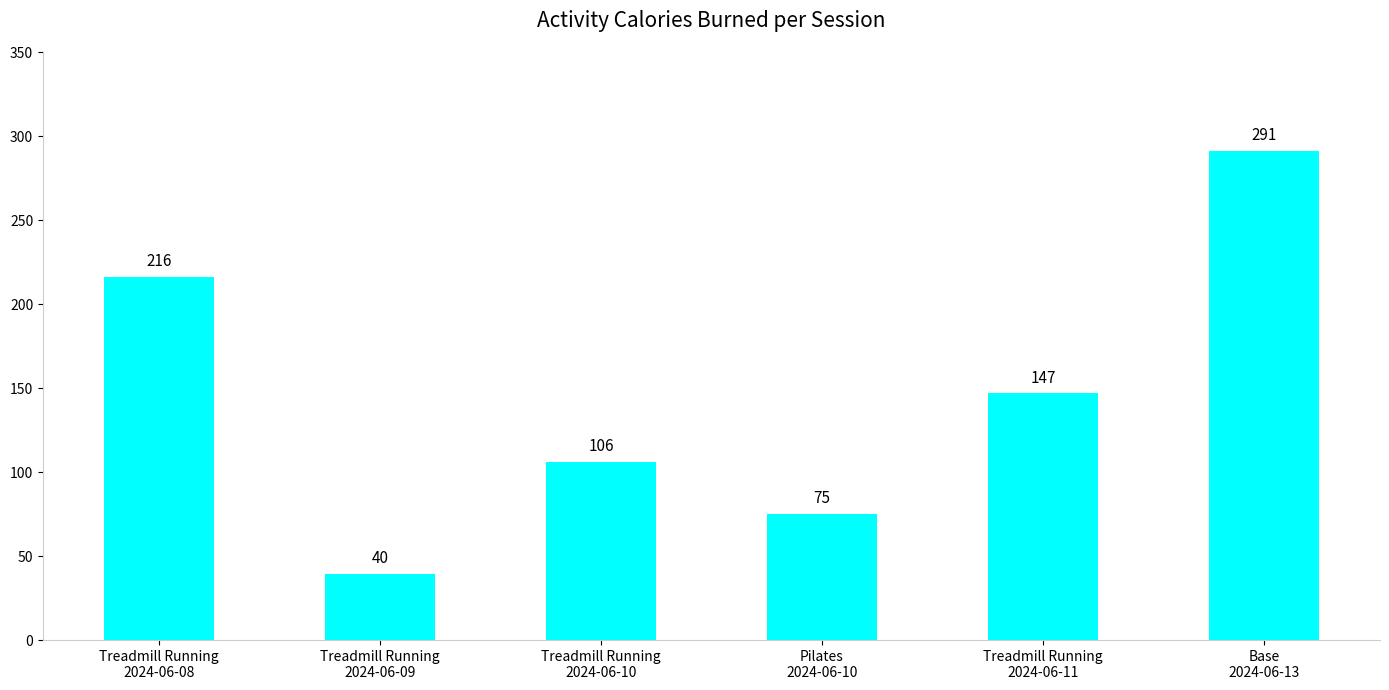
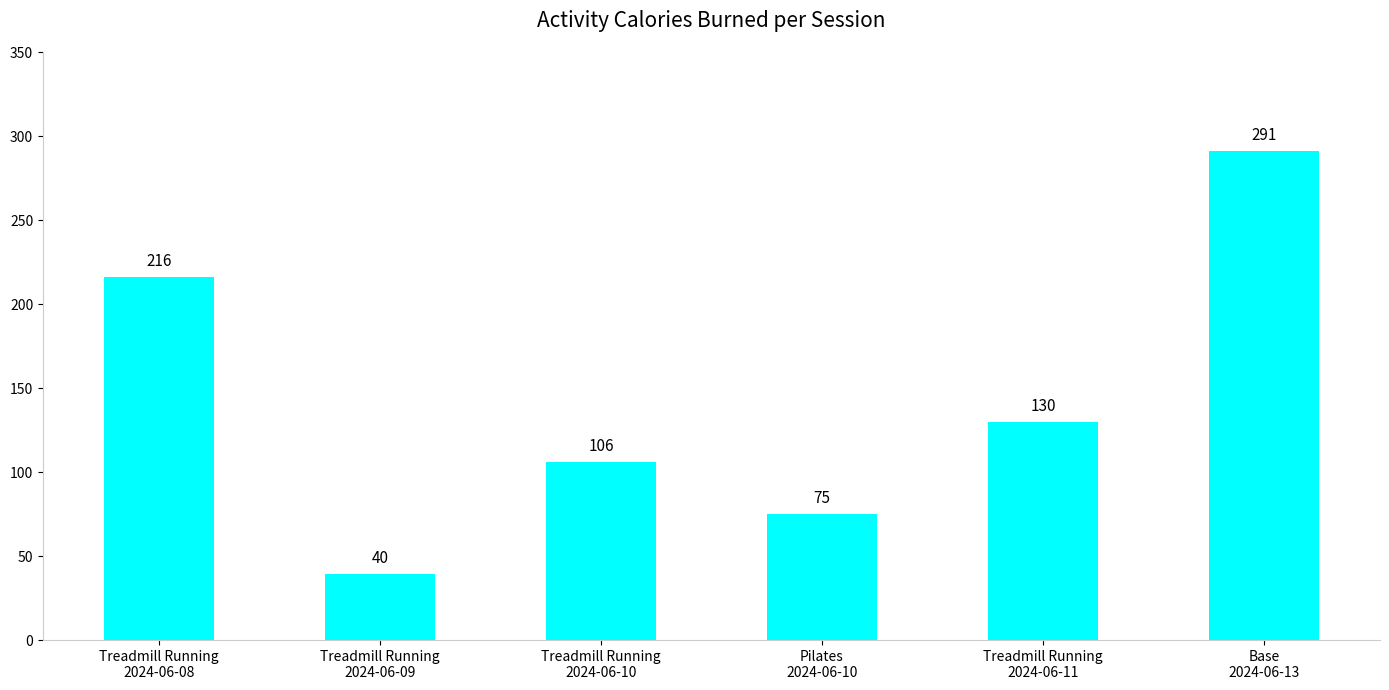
  {
    "Treadmill Running 2024-06-08": 216,
    "Treadmill Running 2024-06-09": 40,
    "Treadmill Running 2024-06-10": 106,
    "Pilates 2024-06-10": 75,
-   "Treadmill Running 2024-06-11": 147,
+   "Treadmill Running 2024-06-11": 130,
    "Base 2024-06-13": 291
  }
